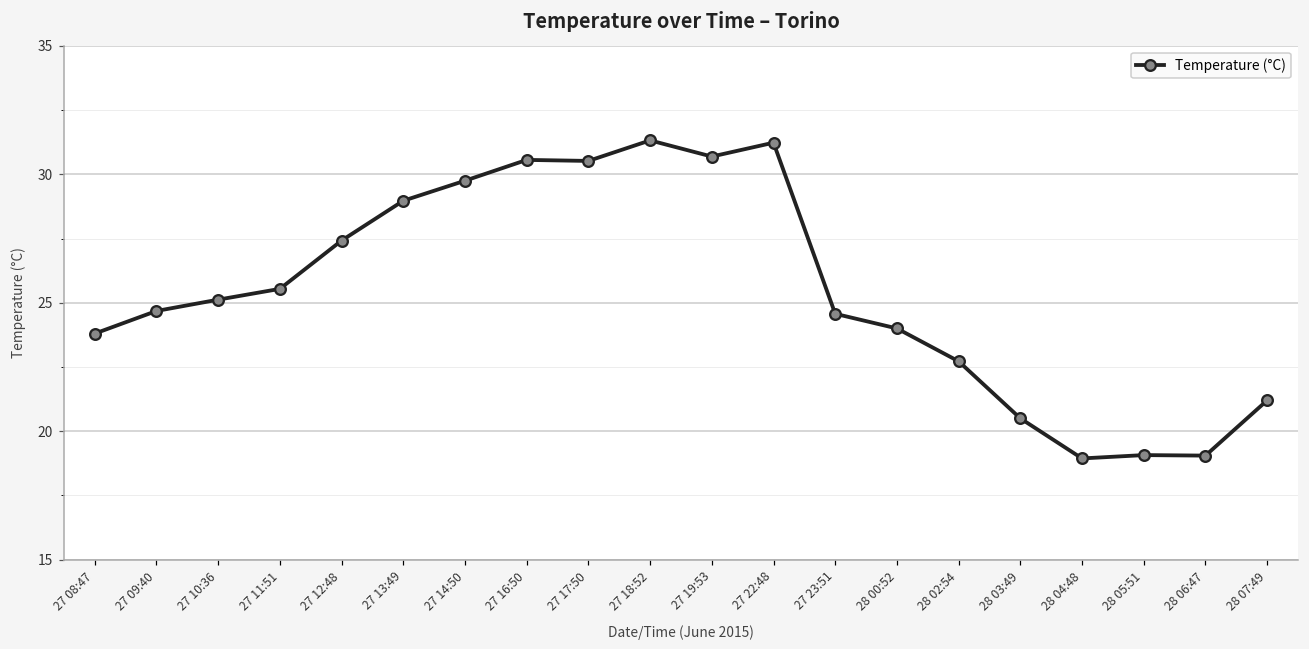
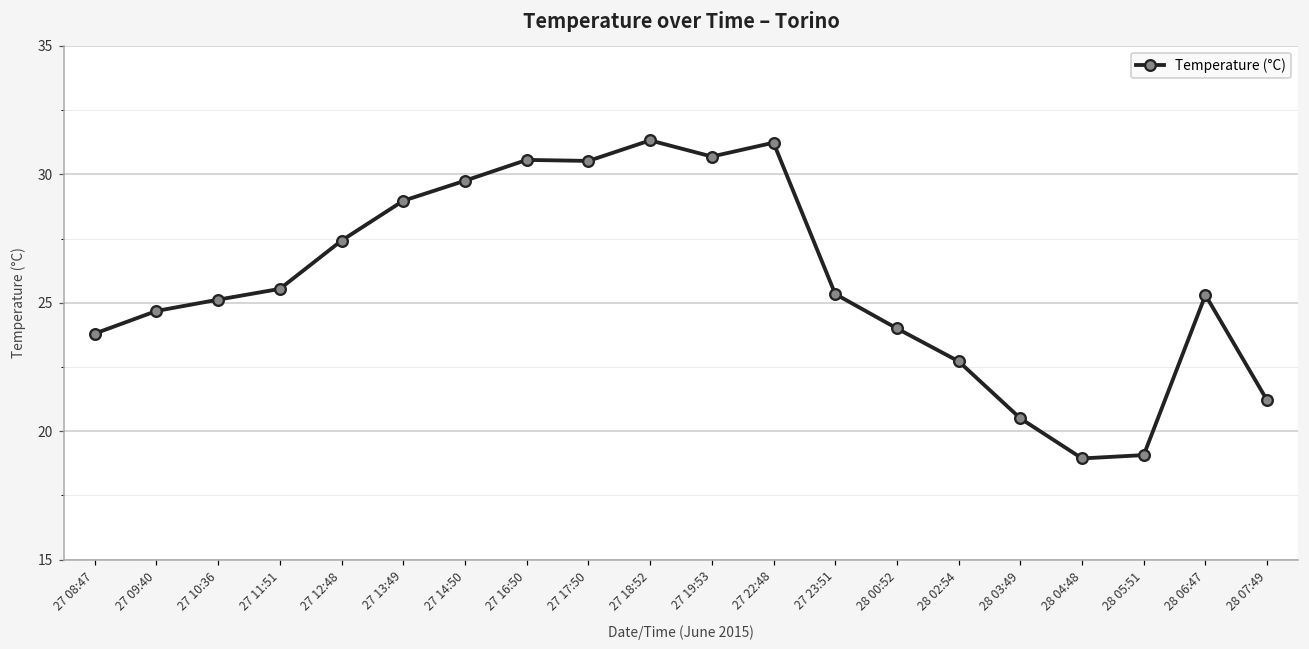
  {
    "27 08:47": 23.8,
    "27 09:40": 24.7,
    "27 10:36": 25.1,
    "27 11:51": 25.5,
    "27 12:48": 27.4,
    "27 13:49": 29.0,
    "27 14:50": 29.8,
    "27 16:50": 30.6,
    "27 17:50": 30.5,
    "27 18:52": 31.3,
    "27 19:53": 30.7,
    "27 22:48": 31.2,
-   "27 23:51": 24.6,
+   "27 23:51": 25.3,
    "28 00:52": 24.0,
    "28 02:54": 22.7,
    "28 03:49": 20.5,
    "28 04:48": 18.9,
    "28 05:51": 19.1,
-   "28 06:47": 19.1,
+   "28 06:47": 25.3,
    "28 07:49": 21.2
  }
